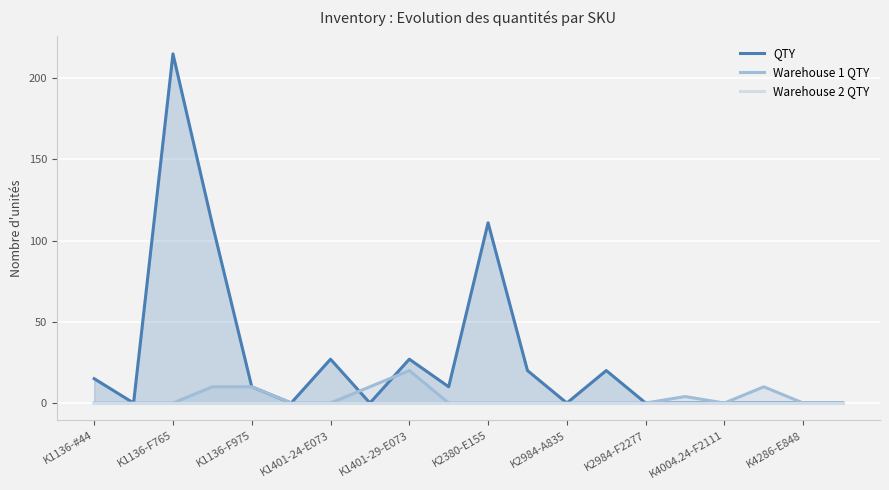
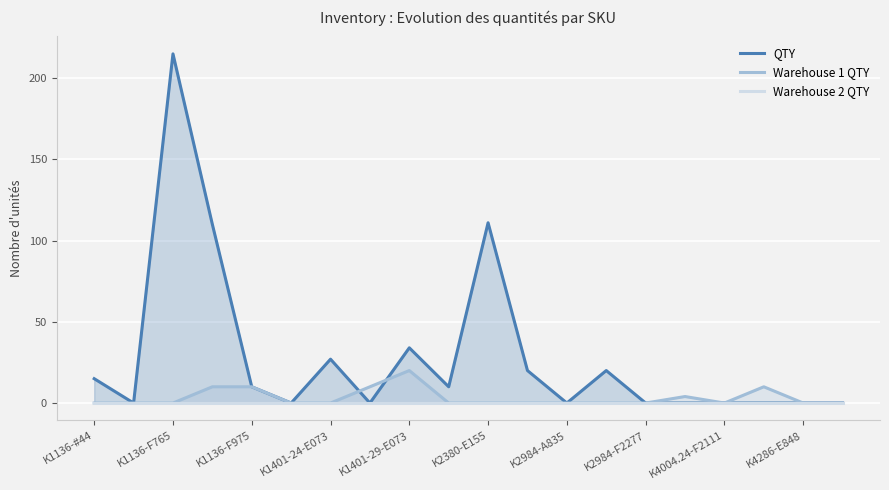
  {
    "QTY": {
      "K1136-#44": 15,
      "K1136-F765": 215,
      "K1401-24-E073": 27,
-     "K1401-29-E073": 27,
+     "K1401-29-E073": 34,
      "K2380-E155": 111
    }
  }
